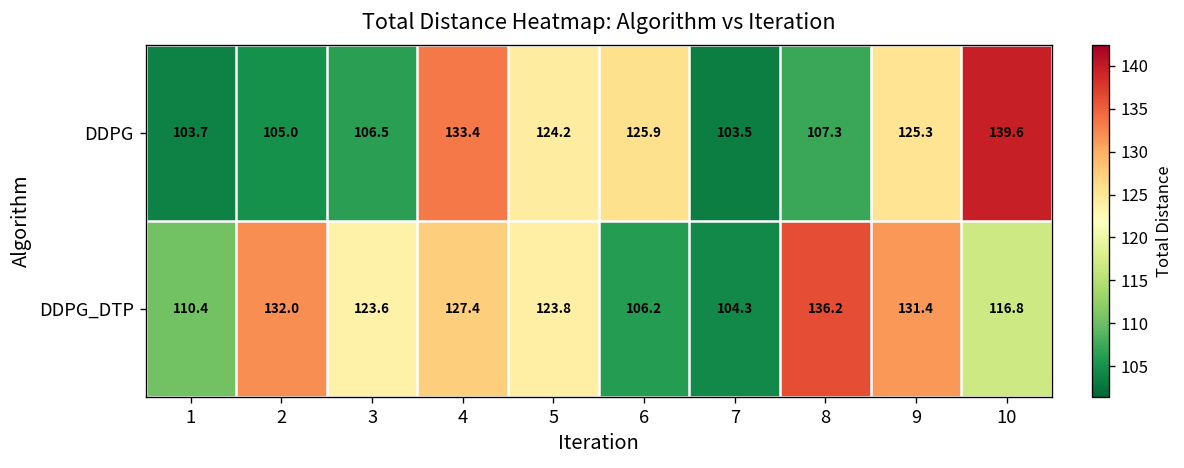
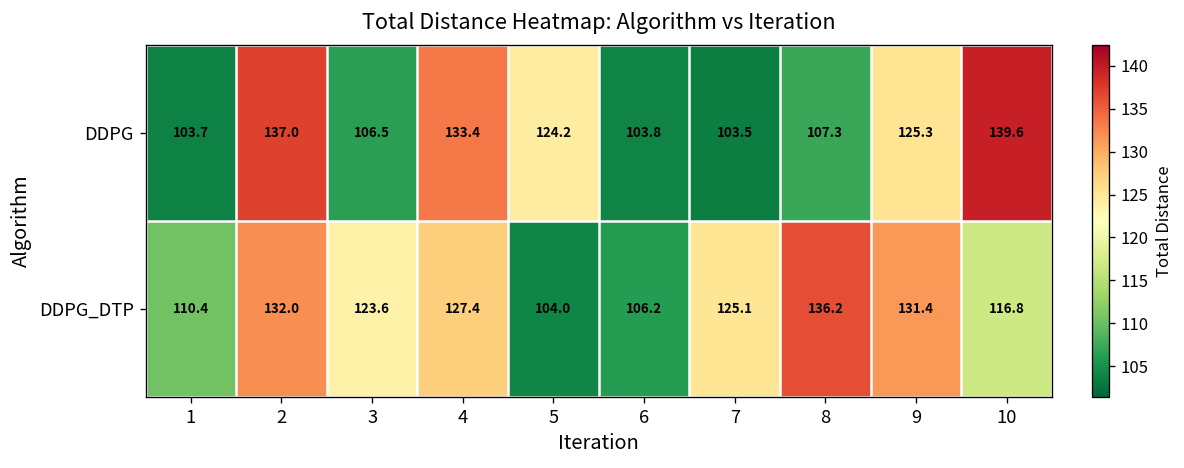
  {
    "DDPG": {
      "1": 103.7,
-     "2": 105.0,
+     "2": 137.0,
      "3": 106.5,
      "4": 133.4,
      "5": 124.2,
-     "6": 125.9,
+     "6": 103.8,
      "7": 103.5,
      "8": 107.3,
      "9": 125.3,
      "10": 139.6
    },
    "DDPG_DTP": {
      "1": 110.4,
      "2": 132.0,
      "3": 123.6,
      "4": 127.4,
-     "5": 123.8,
+     "5": 104.0,
      "6": 106.2,
-     "7": 104.3,
+     "7": 125.1,
      "8": 136.2,
      "9": 131.4,
      "10": 116.8
    }
  }
